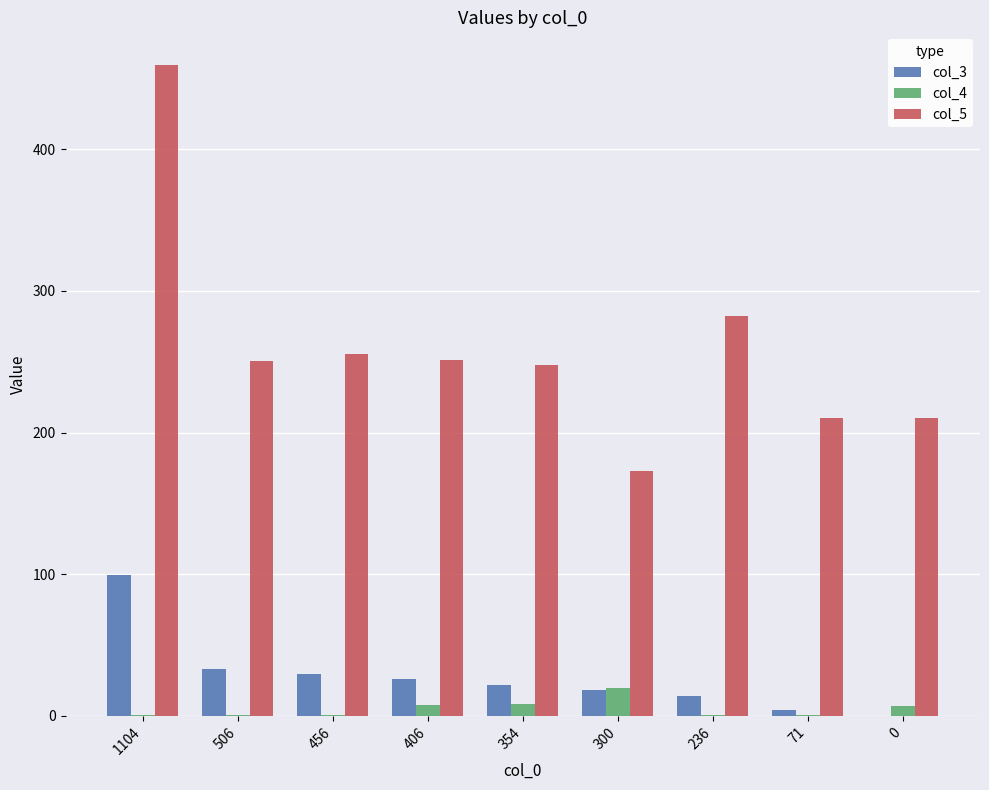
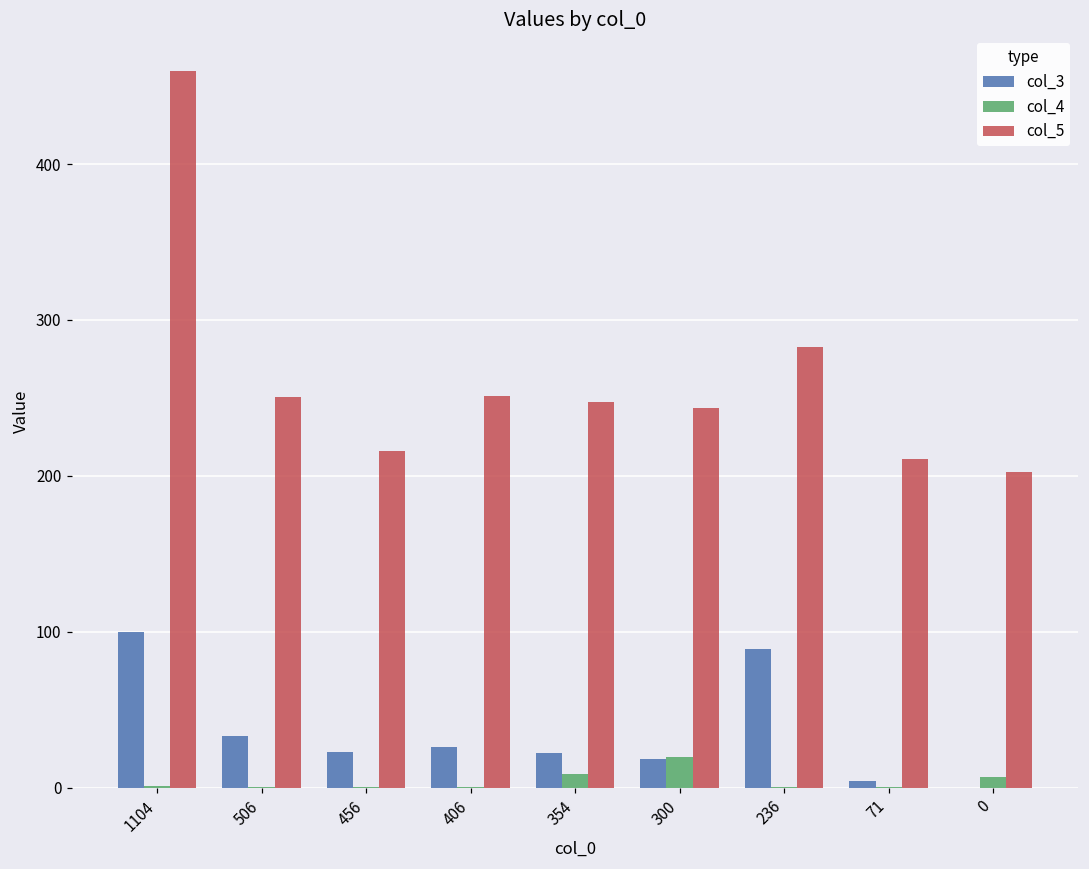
  {
    "col_3": {
      "1104": 100,
      "506": 33,
-     "456": 30,
+     "456": 23,
      "406": 26,
      "354": 22,
      "300": 18,
-     "236": 14,
+     "236": 89,
      "71": 4,
      "0": 0
    },
    "col_4": {
-     "406": 8,
+     "406": 0,
      "354": 9,
      "300": 20,
      "0": 7
    },
    "col_5": {
      "1104": 460,
      "506": 251,
-     "456": 255,
+     "456": 216,
      "406": 251,
      "354": 248,
-     "300": 173,
+     "300": 243,
      "236": 283,
      "71": 211,
-     "0": 210
+     "0": 203
    }
  }
